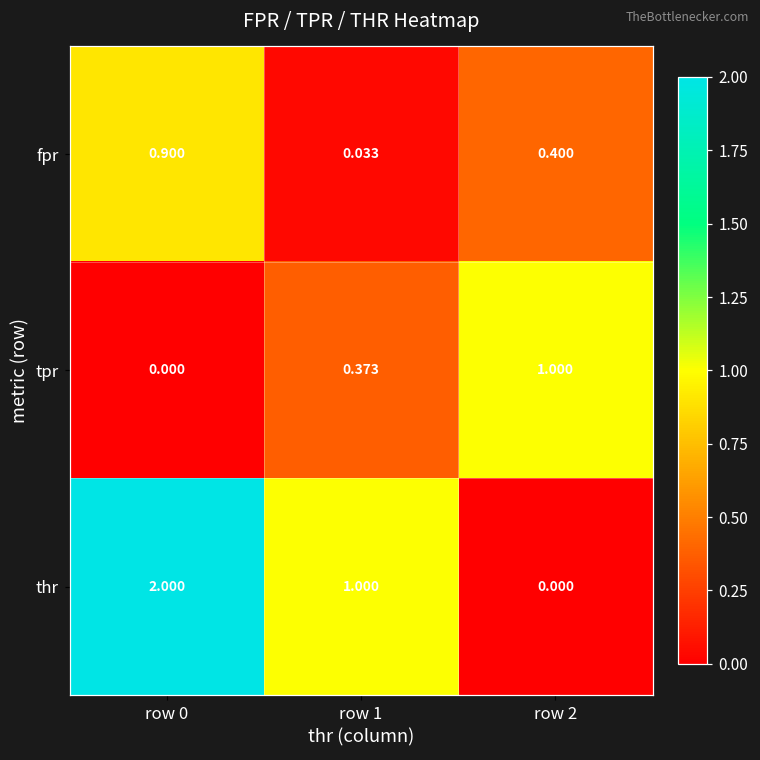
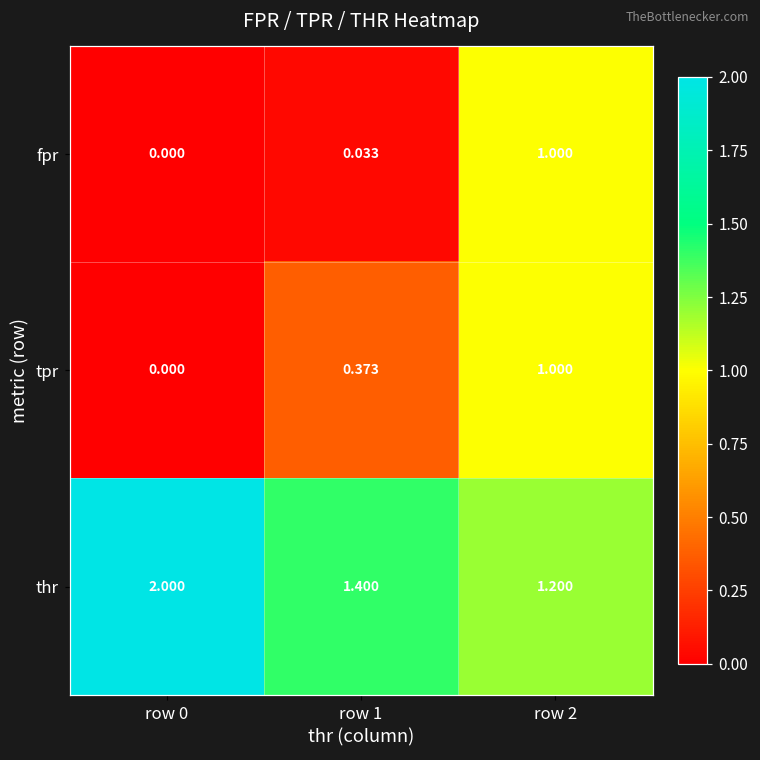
  {
    "fpr": {
-     "row 0": 0.900,
+     "row 0": 0.000,
      "row 1": 0.033,
-     "row 2": 0.400
+     "row 2": 1.000
    },
    "tpr": {
      "row 0": 0.000,
      "row 1": 0.373,
      "row 2": 1.000
    },
    "thr": {
      "row 0": 2.000,
-     "row 1": 1.000,
-     "row 2": 0.000
+     "row 1": 1.400,
+     "row 2": 1.200
    }
  }
